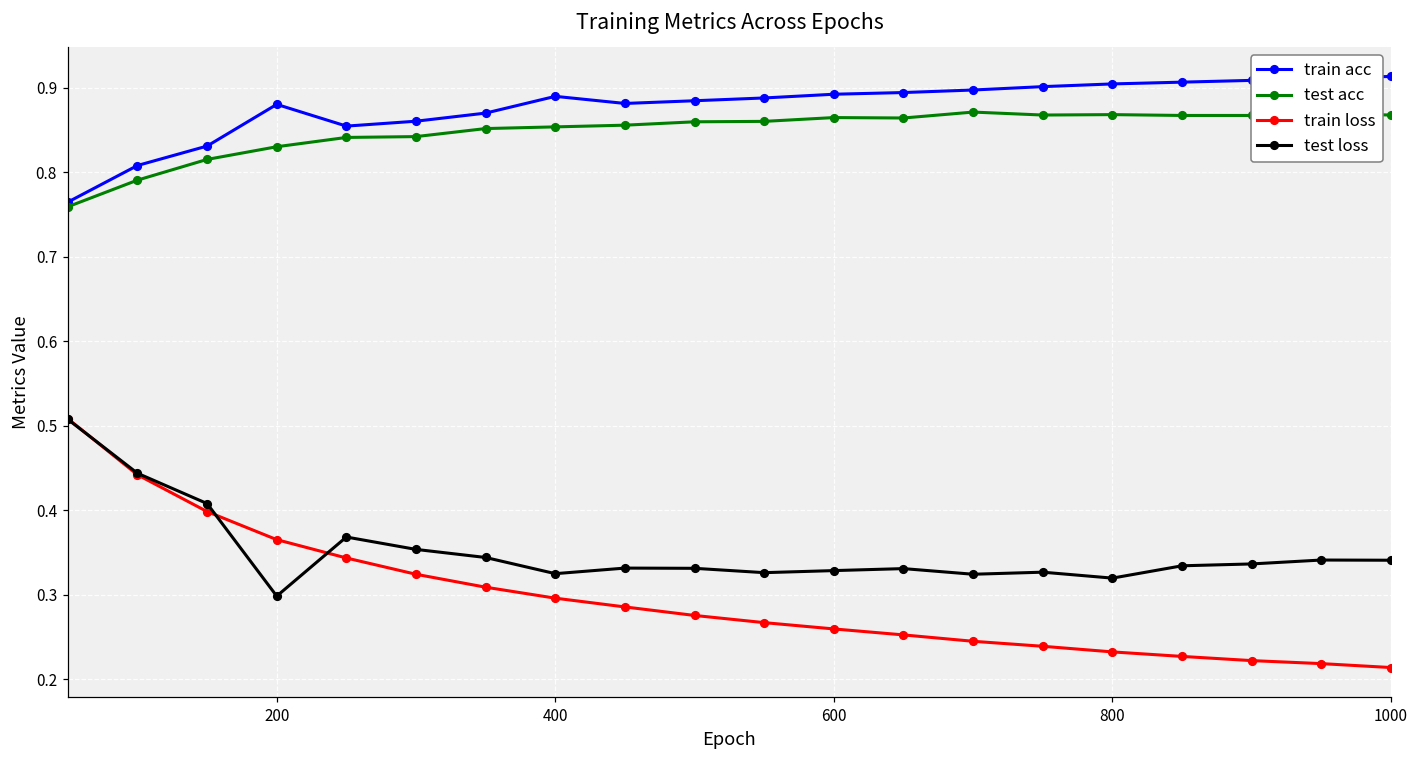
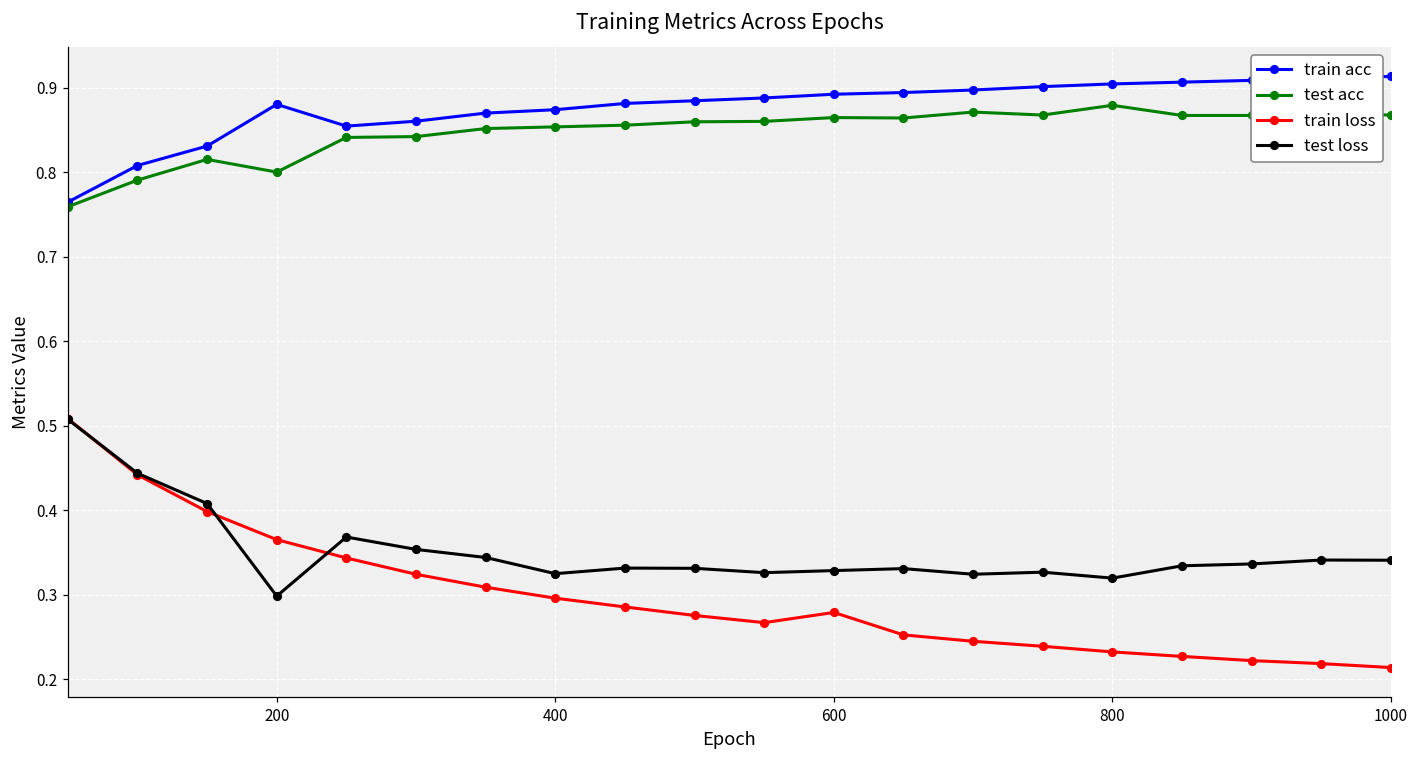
  {
    "train acc": {
      "200": 0.88,
-     "400": 0.89,
+     "400": 0.87,
      "600": 0.89,
      "800": 0.90,
      "1000": 0.91
    },
    "test acc": {
-     "200": 0.83,
+     "200": 0.80,
      "400": 0.85,
      "600": 0.86,
-     "800": 0.87,
+     "800": 0.88,
      "1000": 0.87
    },
    "train loss": {
      "200": 0.37,
      "400": 0.30,
-     "600": 0.26,
+     "600": 0.28,
      "800": 0.23,
      "1000": 0.21
    },
    "test loss": {
      "200": 0.30,
      "400": 0.32,
      "600": 0.33,
      "800": 0.32,
      "1000": 0.34
    }
  }
